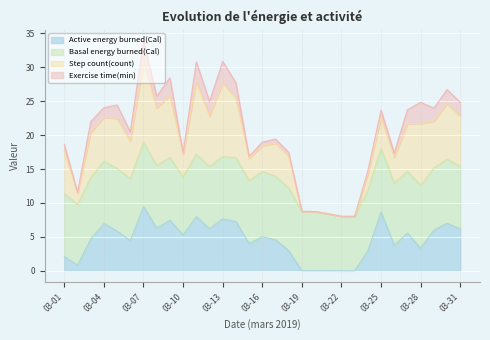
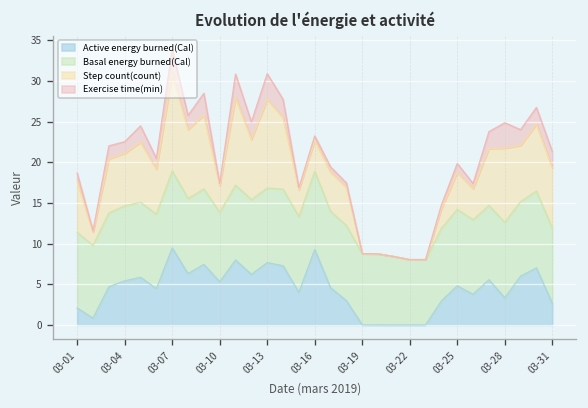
  {
    "Active energy burned(Cal)": {
      "03-01": 2,
-     "03-04": 7,
+     "03-04": 5,
      "03-07": 9,
      "03-10": 5,
      "03-13": 8,
-     "03-16": 5,
+     "03-16": 9,
      "03-19": 0,
      "03-22": 0,
-     "03-25": 9,
+     "03-25": 5,
      "03-28": 3,
-     "03-31": 6
+     "03-31": 3
    }
  }
